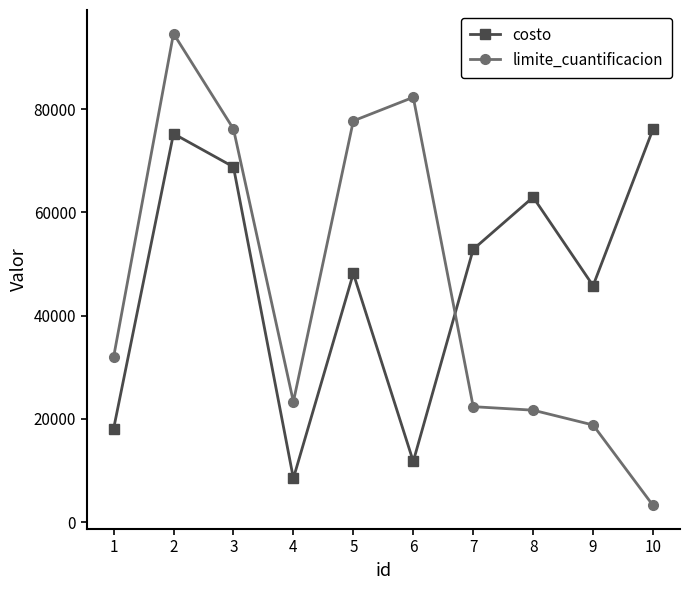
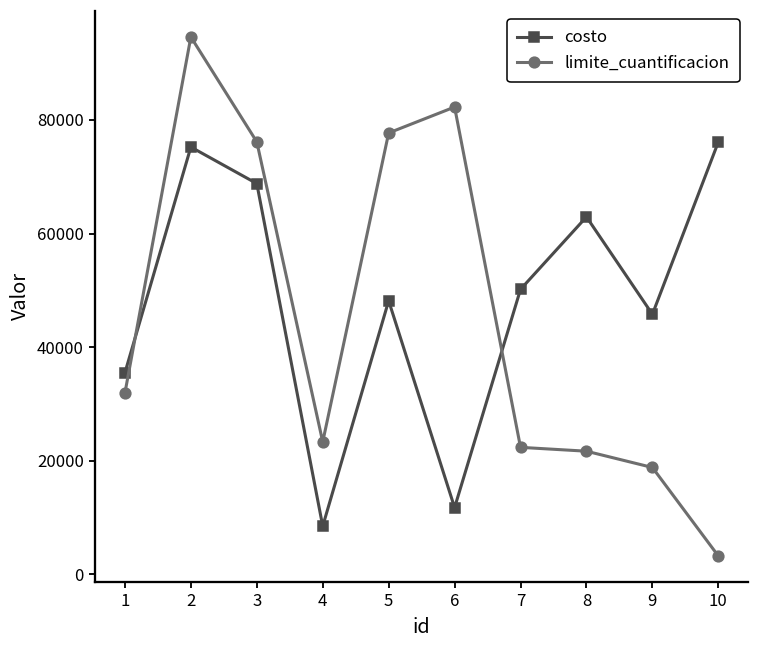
  {
    "costo": {
-     "1": 18000,
+     "1": 35000,
      "2": 75000,
      "3": 69000,
      "4": 8000,
      "5": 48000,
      "6": 12000,
-     "7": 53000,
+     "7": 50000,
      "8": 63000,
      "9": 46000,
      "10": 76000
    },
    "limite_cuantificacion": {
      "1": 32000,
      "2": 95000,
      "3": 76000,
      "4": 23000,
      "5": 78000,
      "6": 82000,
      "7": 22000,
      "8": 22000,
      "9": 19000,
      "10": 3000
    }
  }
